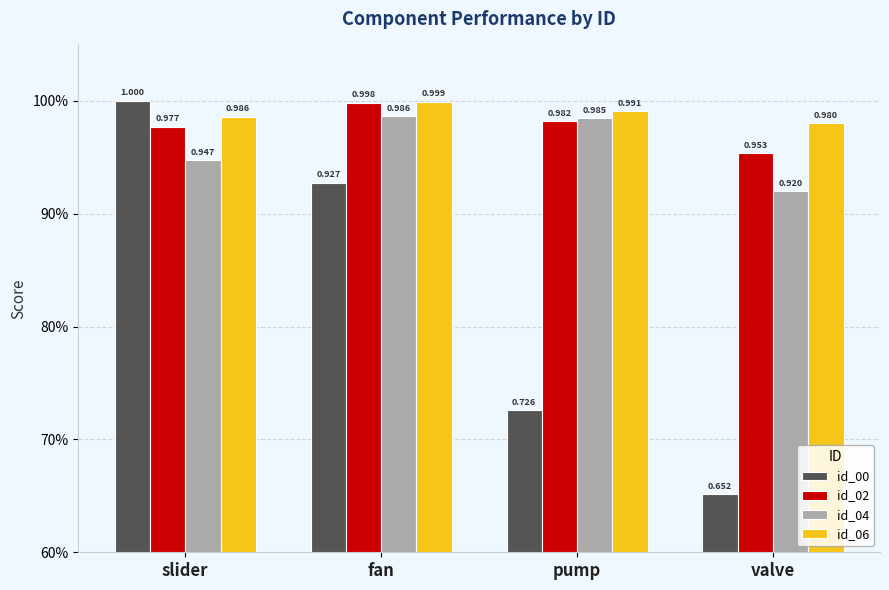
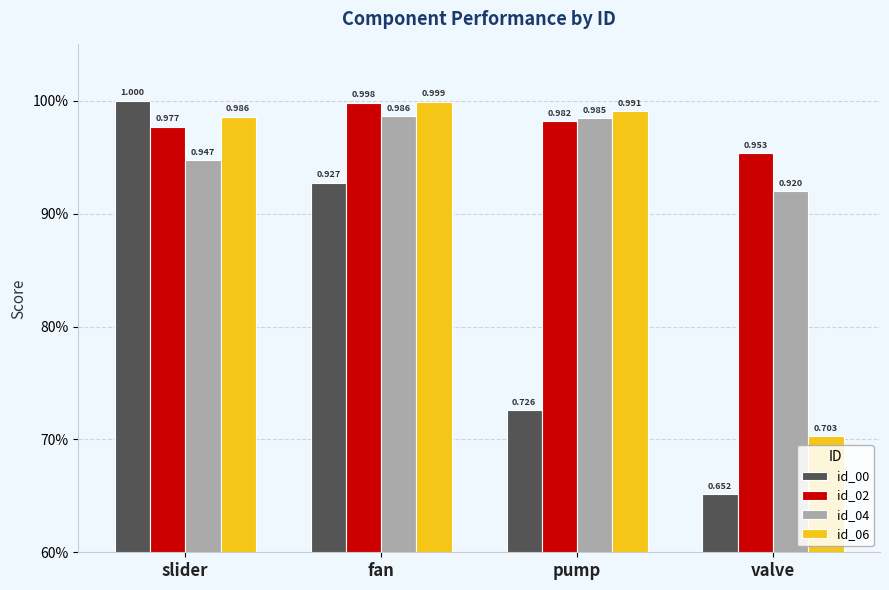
  {
    "id_00": {
      "slider": 1.000,
      "fan": 0.927,
      "pump": 0.726,
      "valve": 0.652
    },
    "id_02": {
      "slider": 0.977,
      "fan": 0.998,
      "pump": 0.982,
      "valve": 0.953
    },
    "id_04": {
      "slider": 0.947,
      "fan": 0.986,
      "pump": 0.985,
      "valve": 0.920
    },
    "id_06": {
      "slider": 0.986,
      "fan": 0.999,
      "pump": 0.991,
-     "valve": 0.980
+     "valve": 0.703
    }
  }
